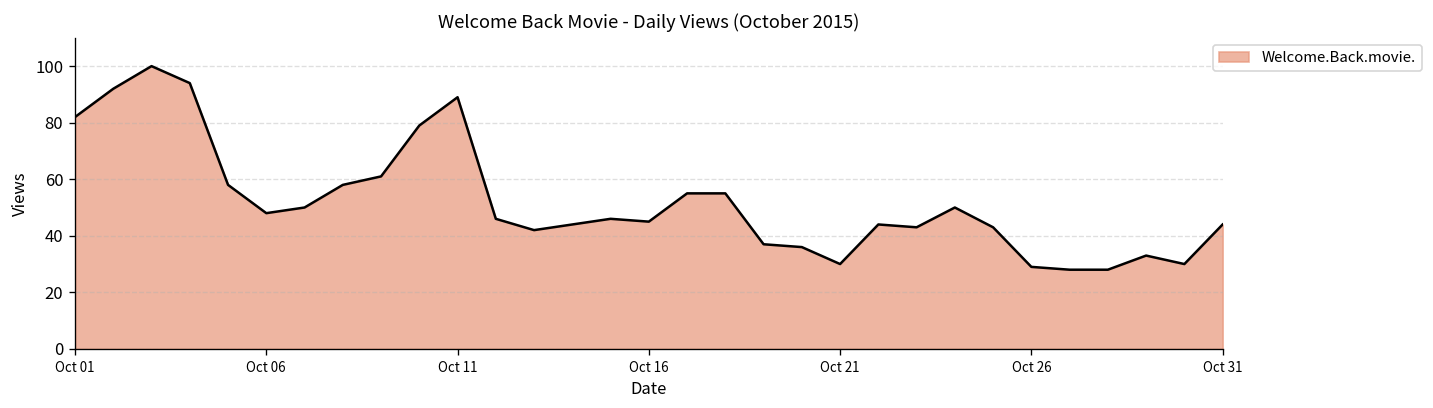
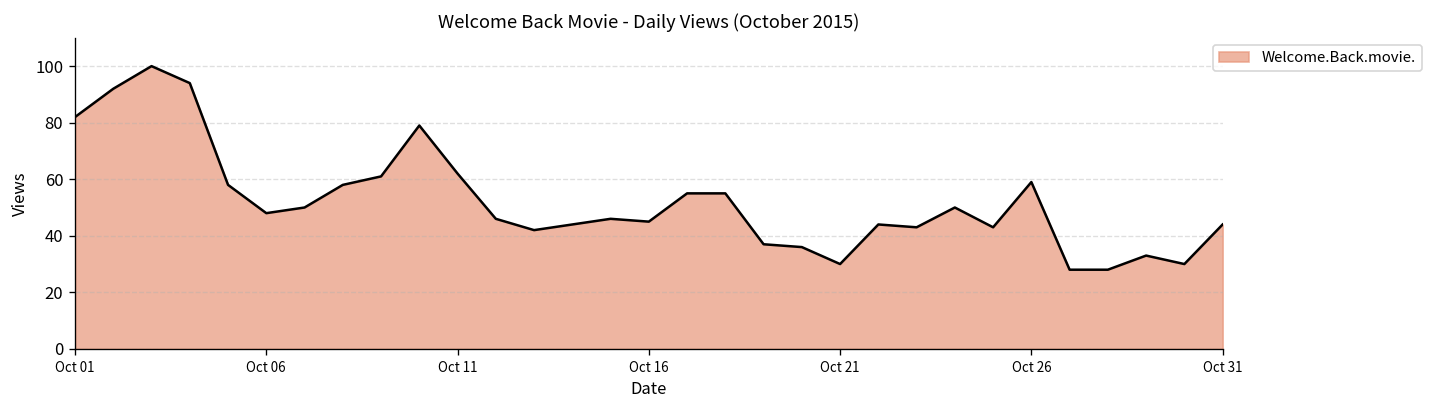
  {
    "Oct 01": 82,
    "Oct 06": 48,
-   "Oct 11": 89,
+   "Oct 11": 62,
    "Oct 16": 45,
    "Oct 21": 30,
-   "Oct 26": 29,
+   "Oct 26": 59,
    "Oct 31": 44
  }
